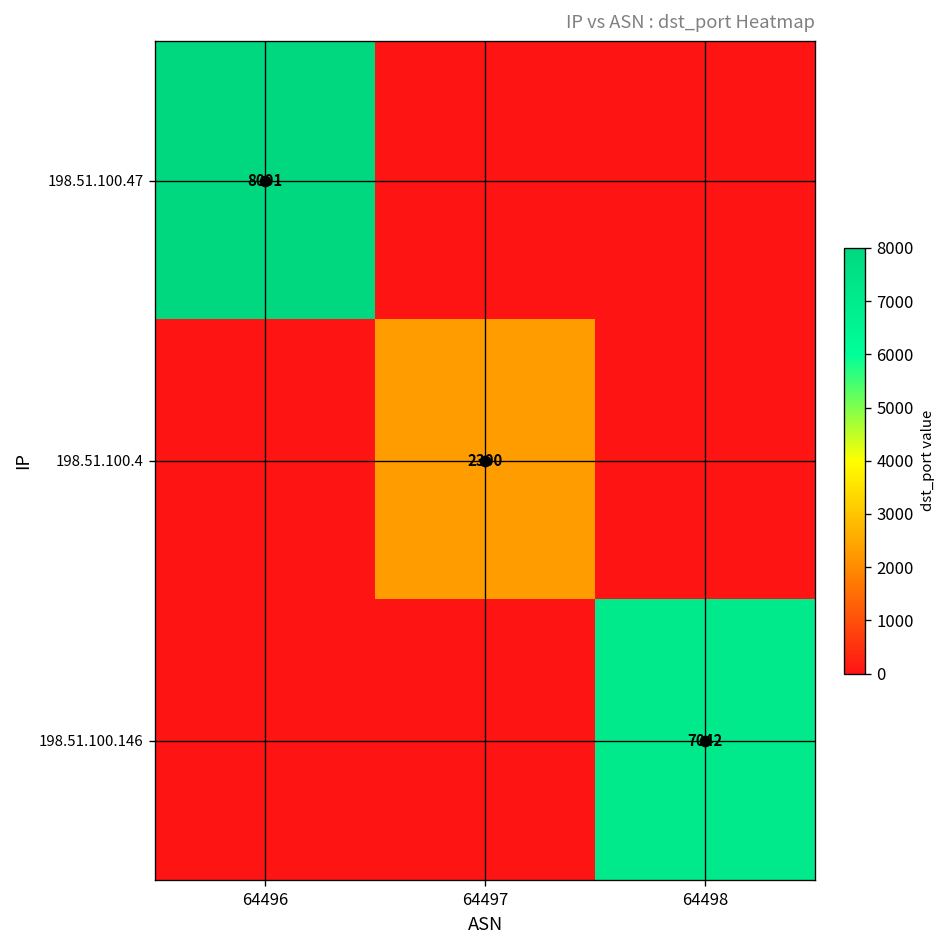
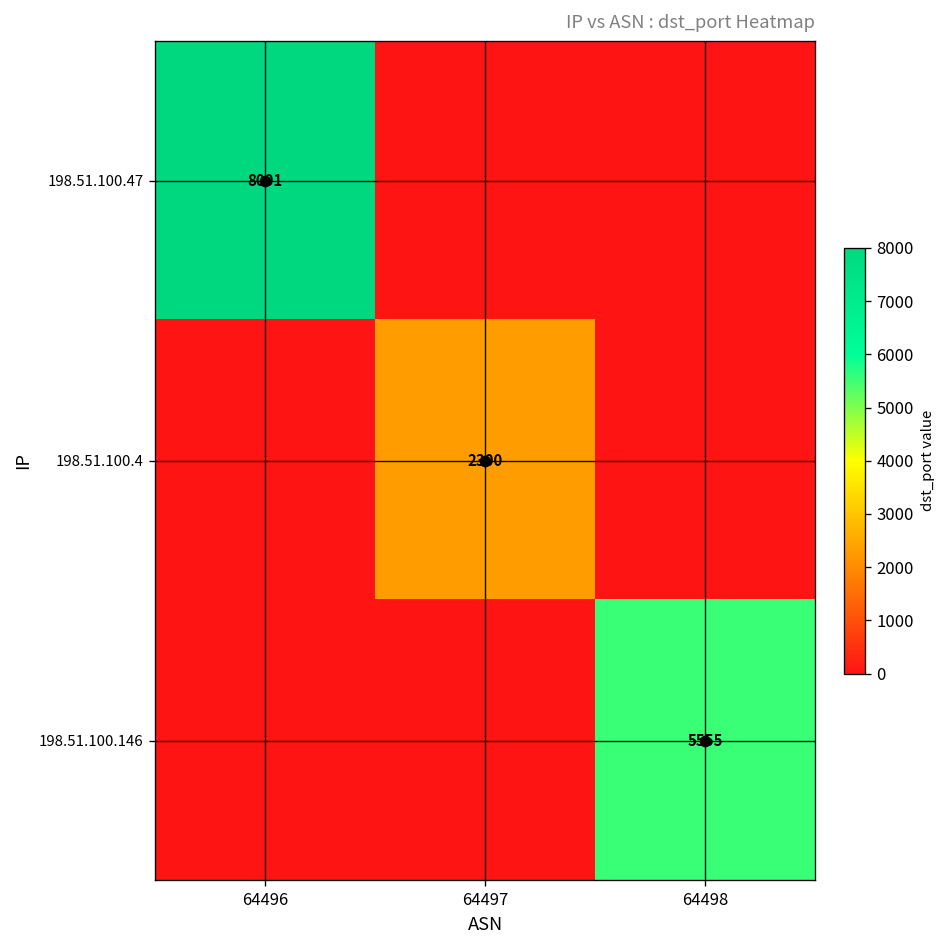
  {
    "198.51.100.146": {
-     "64498": 7042
+     "64498": 5555
    }
  }
